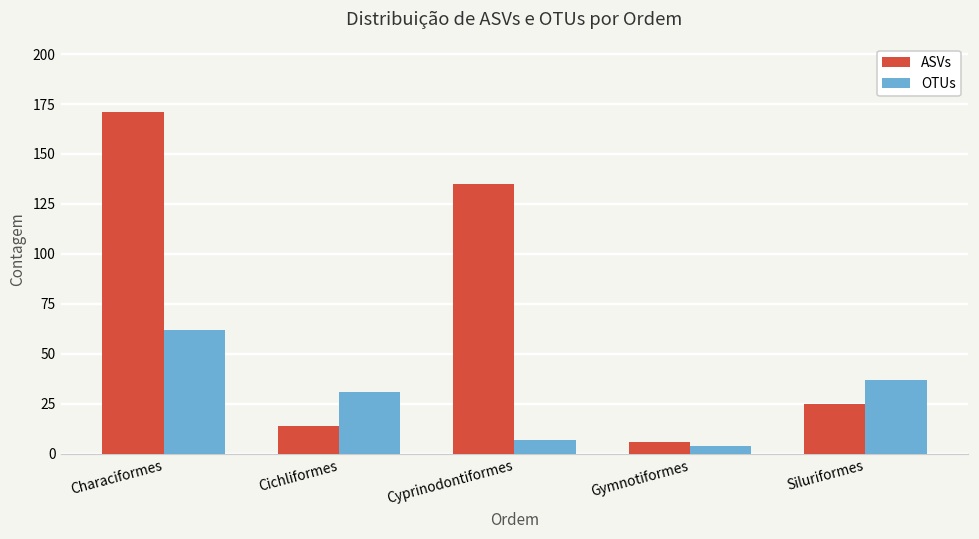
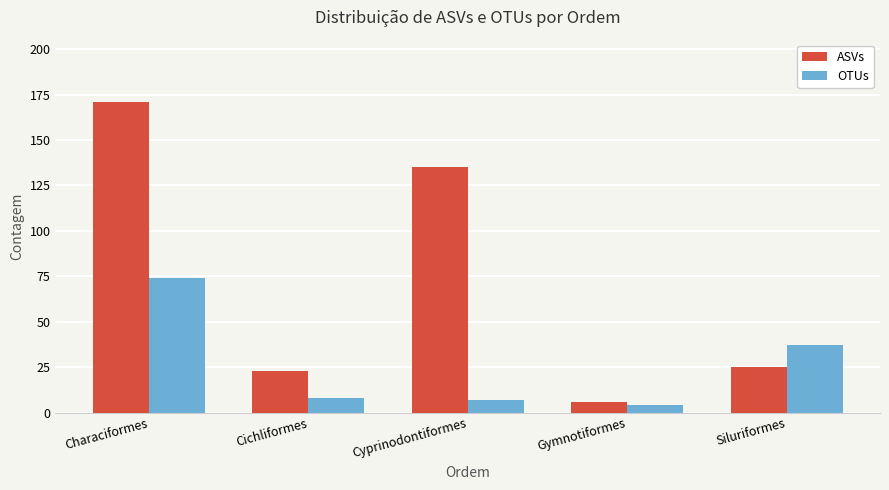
  {
    "ASVs": {
      "Characiformes": 171,
-     "Cichliformes": 14,
+     "Cichliformes": 23,
      "Cyprinodontiformes": 135,
      "Gymnotiformes": 6,
      "Siluriformes": 25
    },
    "OTUs": {
-     "Characiformes": 62,
-     "Cichliformes": 31,
+     "Characiformes": 74,
+     "Cichliformes": 8,
      "Cyprinodontiformes": 7,
      "Gymnotiformes": 4,
      "Siluriformes": 37
    }
  }
